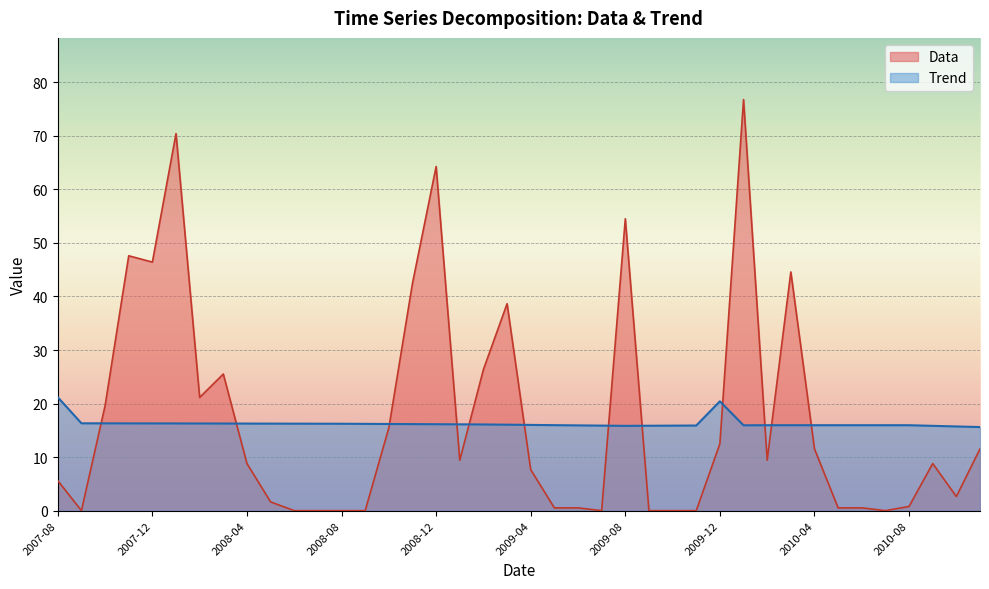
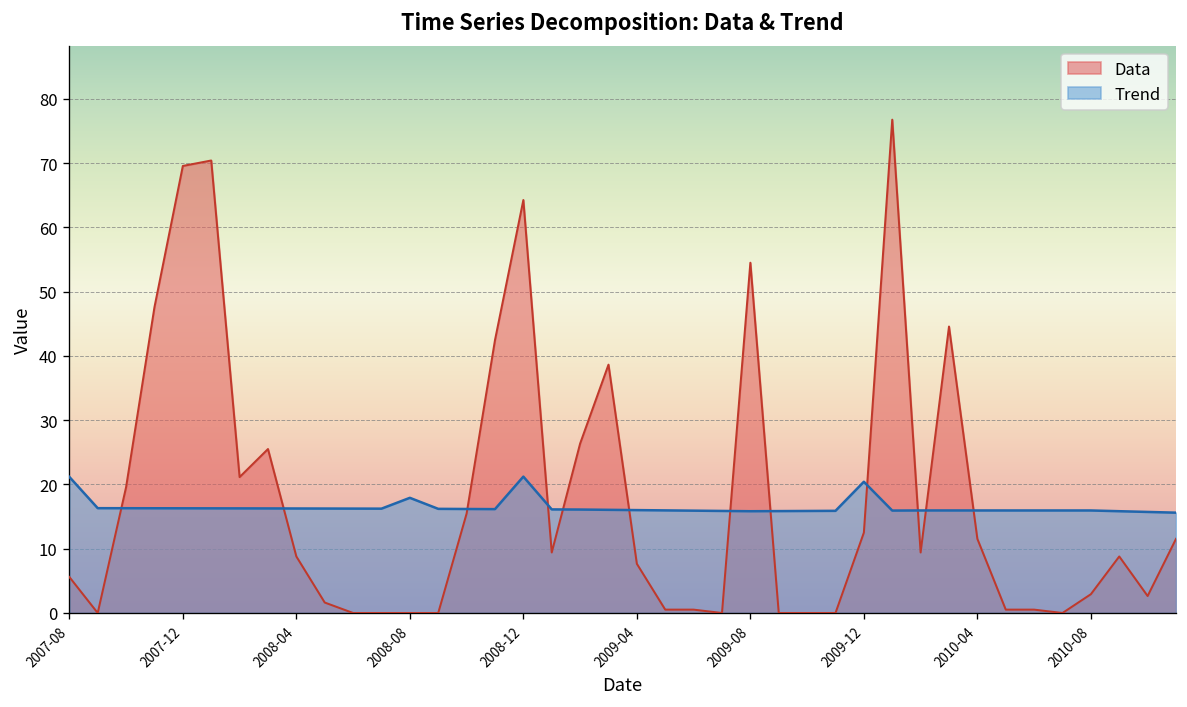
  {
    "Data": {
      "2007-08": 6,
-     "2007-12": 46,
+     "2007-12": 70,
      "2008-04": 9,
      "2008-08": 0,
      "2008-12": 64,
      "2009-04": 8,
      "2009-08": 55,
      "2009-12": 13,
      "2010-04": 12,
-     "2010-08": 1
+     "2010-08": 3
    },
    "Trend": {
      "2007-08": 21,
      "2007-12": 16,
      "2008-04": 16,
-     "2008-08": 16,
-     "2008-12": 16,
+     "2008-08": 18,
+     "2008-12": 21,
      "2009-04": 16,
      "2009-08": 16,
      "2009-12": 20,
      "2010-04": 16,
      "2010-08": 16
    }
  }
